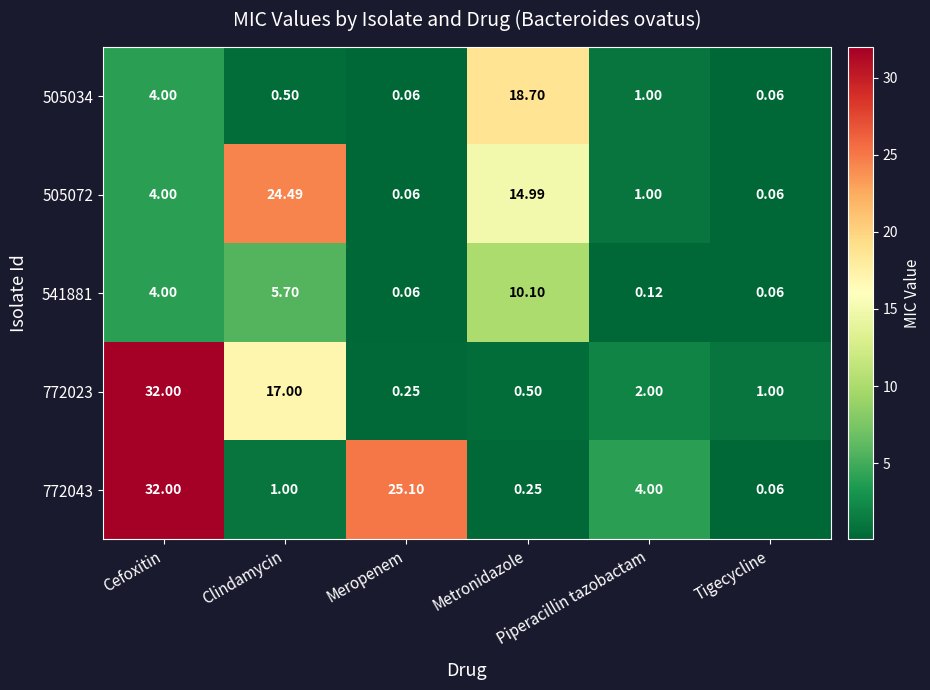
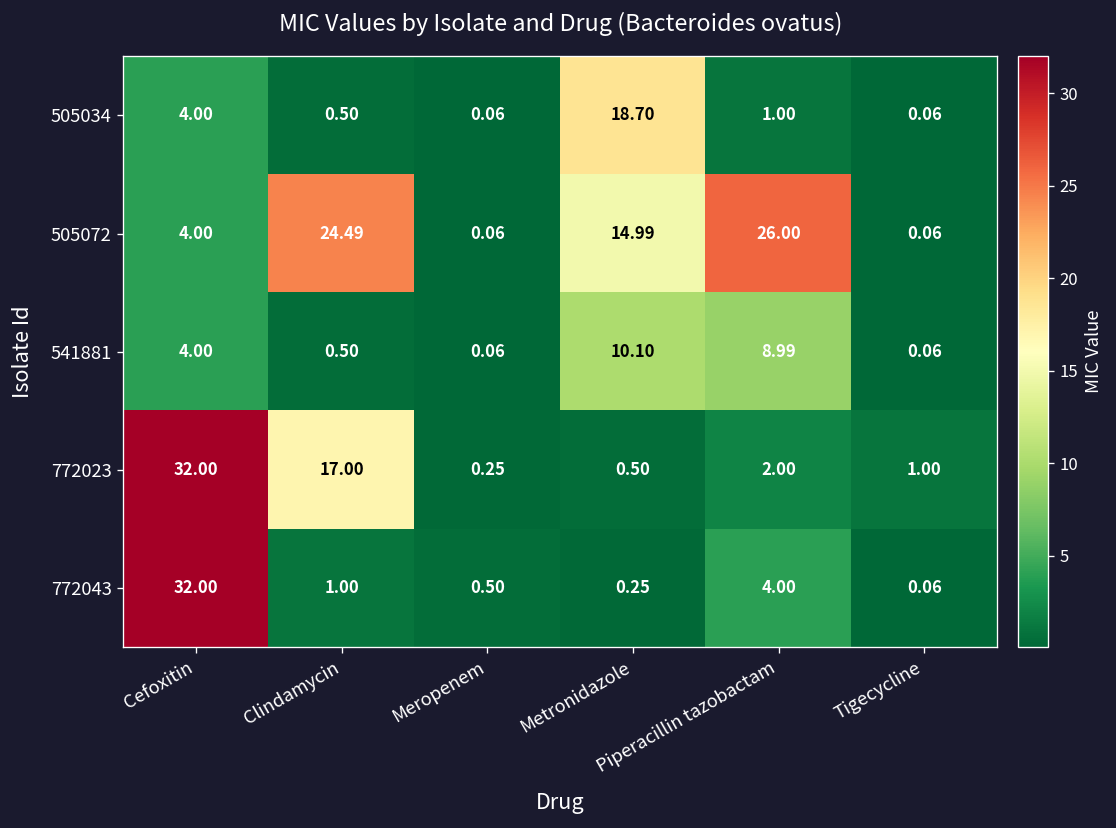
  {
    "505034": {
      "Cefoxitin": 4.00,
      "Clindamycin": 0.50,
      "Meropenem": 0.06,
      "Metronidazole": 18.70,
      "Piperacillin tazobactam": 1.00,
      "Tigecycline": 0.06
    },
    "505072": {
      "Cefoxitin": 4.00,
      "Clindamycin": 24.49,
      "Meropenem": 0.06,
      "Metronidazole": 14.99,
-     "Piperacillin tazobactam": 1.00,
+     "Piperacillin tazobactam": 26.00,
      "Tigecycline": 0.06
    },
    "541881": {
      "Cefoxitin": 4.00,
-     "Clindamycin": 5.70,
+     "Clindamycin": 0.50,
      "Meropenem": 0.06,
      "Metronidazole": 10.10,
-     "Piperacillin tazobactam": 0.12,
+     "Piperacillin tazobactam": 8.99,
      "Tigecycline": 0.06
    },
    "772023": {
      "Cefoxitin": 32.00,
      "Clindamycin": 17.00,
      "Meropenem": 0.25,
      "Metronidazole": 0.50,
      "Piperacillin tazobactam": 2.00,
      "Tigecycline": 1.00
    },
    "772043": {
      "Cefoxitin": 32.00,
      "Clindamycin": 1.00,
-     "Meropenem": 25.10,
+     "Meropenem": 0.50,
      "Metronidazole": 0.25,
      "Piperacillin tazobactam": 4.00,
      "Tigecycline": 0.06
    }
  }
